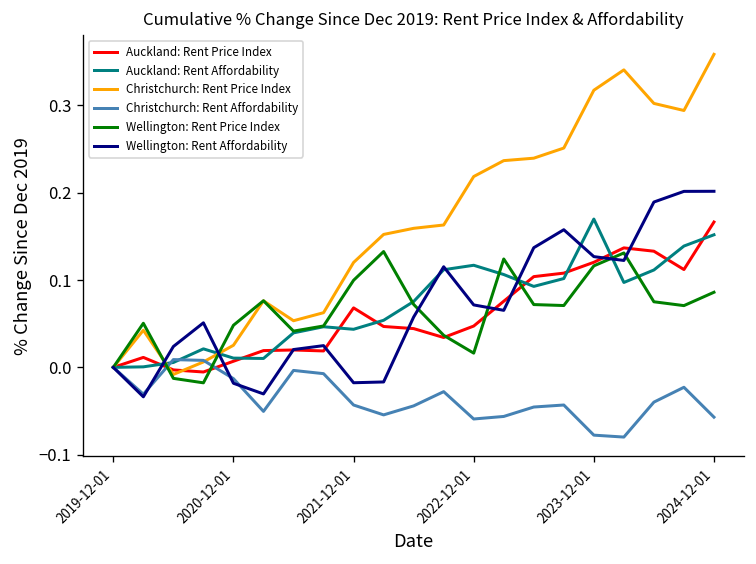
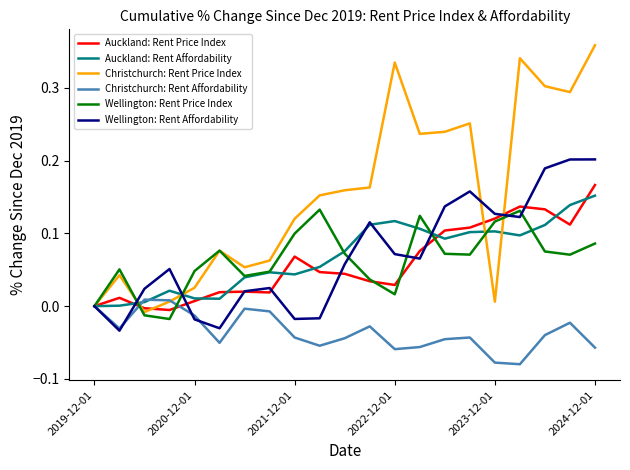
  {
    "Auckland: Rent Price Index": {
      "2020-12-01": 0.01,
      "2021-12-01": 0.07,
-     "2022-12-01": 0.05,
+     "2022-12-01": 0.03,
      "2023-12-01": 0.12,
      "2024-12-01": 0.17
    },
    "Auckland: Rent Affordability": {
      "2020-12-01": 0.01,
      "2021-12-01": 0.04,
      "2022-12-01": 0.12,
-     "2023-12-01": 0.17,
+     "2023-12-01": 0.10,
      "2024-12-01": 0.15
    },
    "Christchurch: Rent Price Index": {
      "2020-12-01": 0.03,
      "2021-12-01": 0.12,
-     "2022-12-01": 0.22,
-     "2023-12-01": 0.32,
+     "2022-12-01": 0.33,
+     "2023-12-01": 0.01,
      "2024-12-01": 0.36
    },
    "Christchurch: Rent Affordability": {
      "2020-12-01": -0.01,
      "2021-12-01": -0.04,
      "2022-12-01": -0.06,
      "2023-12-01": -0.08,
      "2024-12-01": -0.06
    },
    "Wellington: Rent Price Index": {
      "2020-12-01": 0.05,
      "2021-12-01": 0.10,
      "2022-12-01": 0.02,
      "2023-12-01": 0.12,
      "2024-12-01": 0.09
    },
    "Wellington: Rent Affordability": {
      "2020-12-01": -0.02,
      "2021-12-01": -0.02,
      "2022-12-01": 0.07,
      "2023-12-01": 0.13,
      "2024-12-01": 0.20
    }
  }
